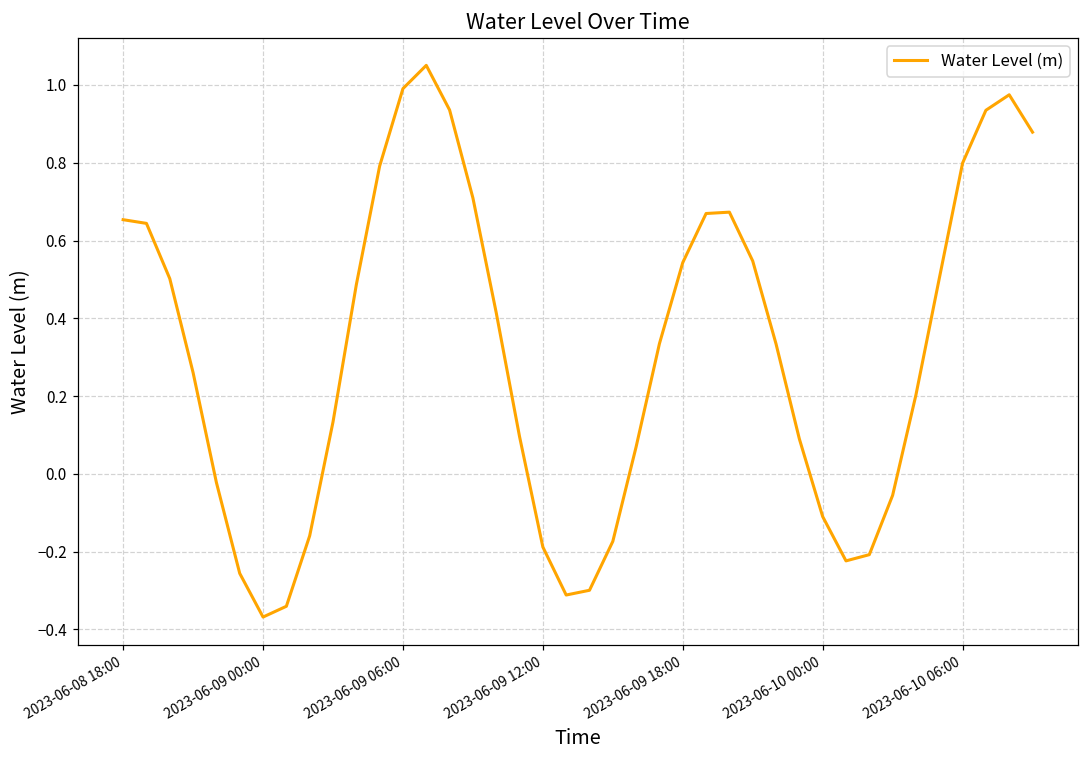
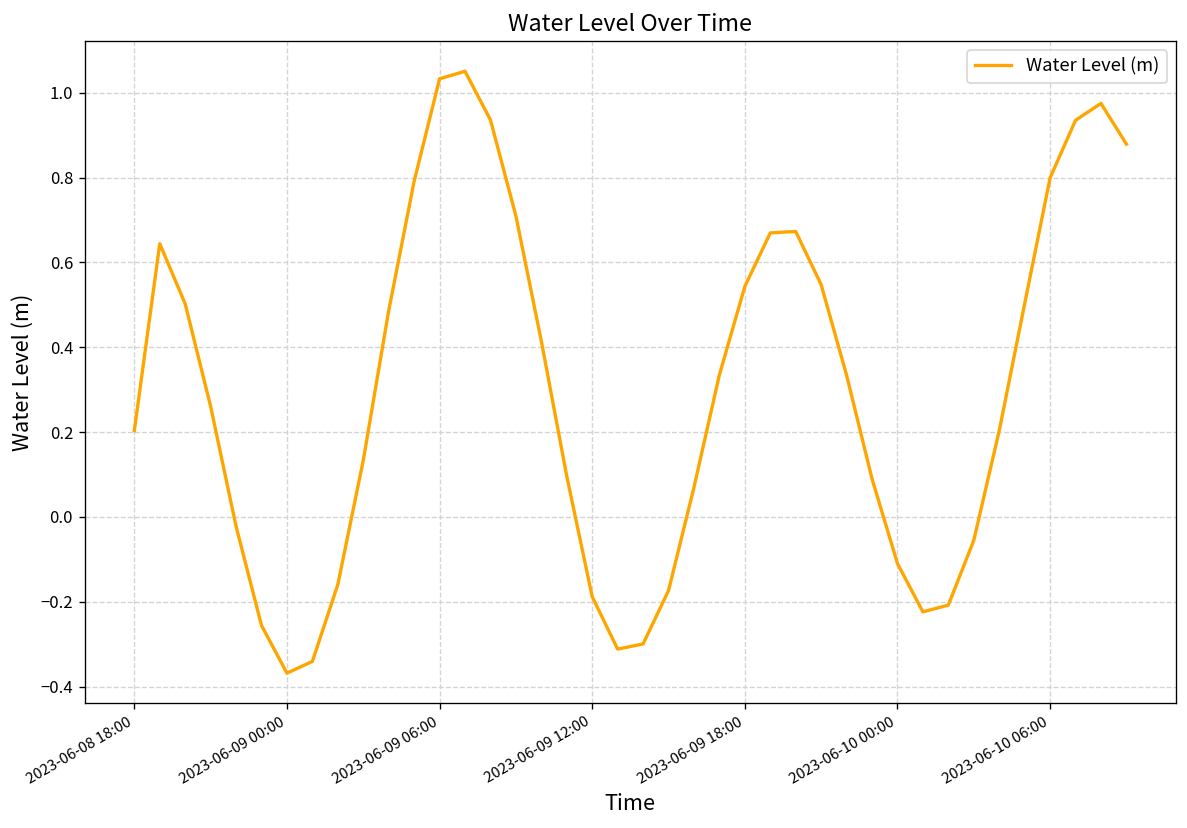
  {
-   "2023-06-08 18:00": 0.65,
+   "2023-06-08 18:00": 0.20,
    "2023-06-09 00:00": -0.37,
-   "2023-06-09 06:00": 0.99,
+   "2023-06-09 06:00": 1.03,
    "2023-06-09 12:00": -0.19,
    "2023-06-09 18:00": 0.54,
    "2023-06-10 00:00": -0.11,
    "2023-06-10 06:00": 0.80
  }
